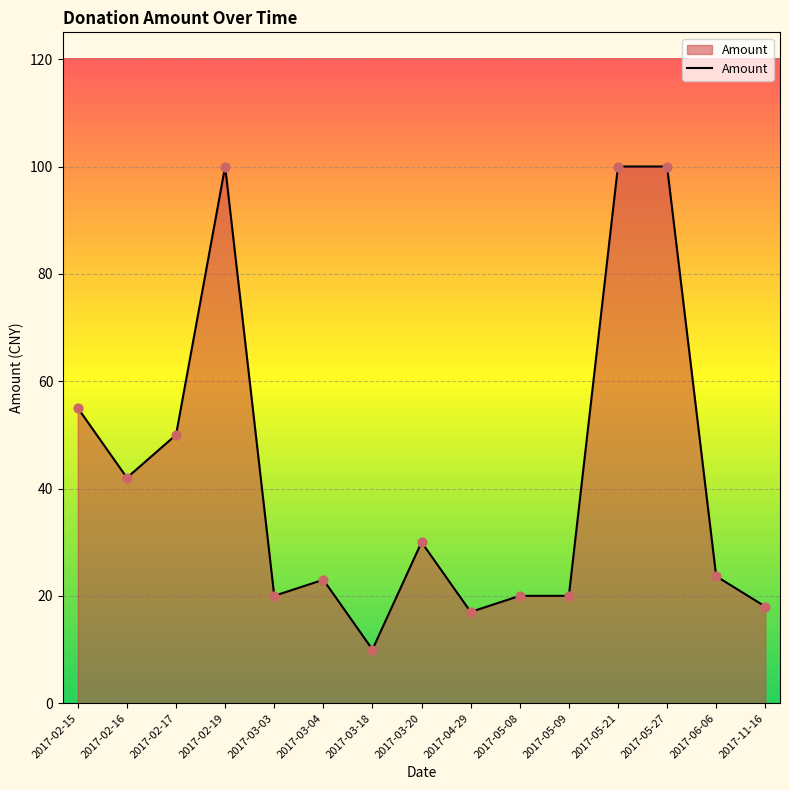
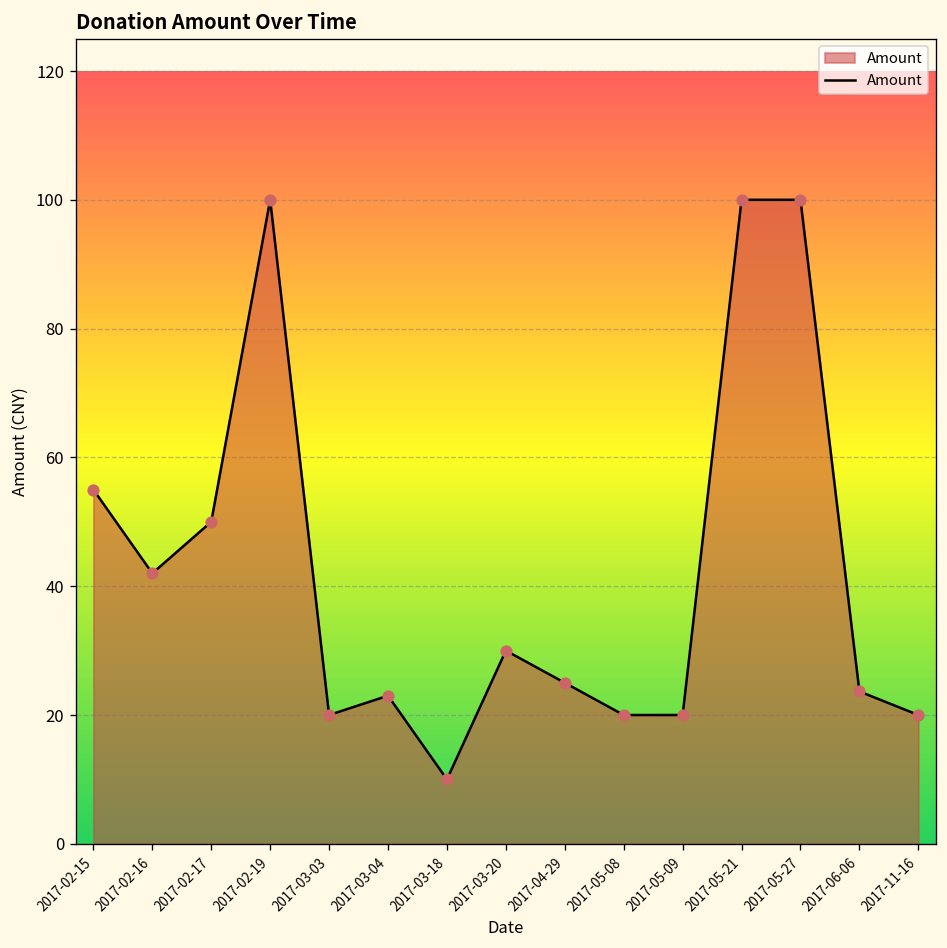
  {
    "2017-02-15": 55,
    "2017-02-16": 42,
    "2017-02-17": 50,
    "2017-02-19": 100,
    "2017-03-03": 20,
    "2017-03-04": 23,
    "2017-03-18": 10,
    "2017-03-20": 30,
-   "2017-04-29": 17,
+   "2017-04-29": 25,
    "2017-05-08": 20,
    "2017-05-09": 20,
    "2017-05-21": 100,
    "2017-05-27": 100,
    "2017-06-06": 24,
-   "2017-11-16": 18
+   "2017-11-16": 20
  }
